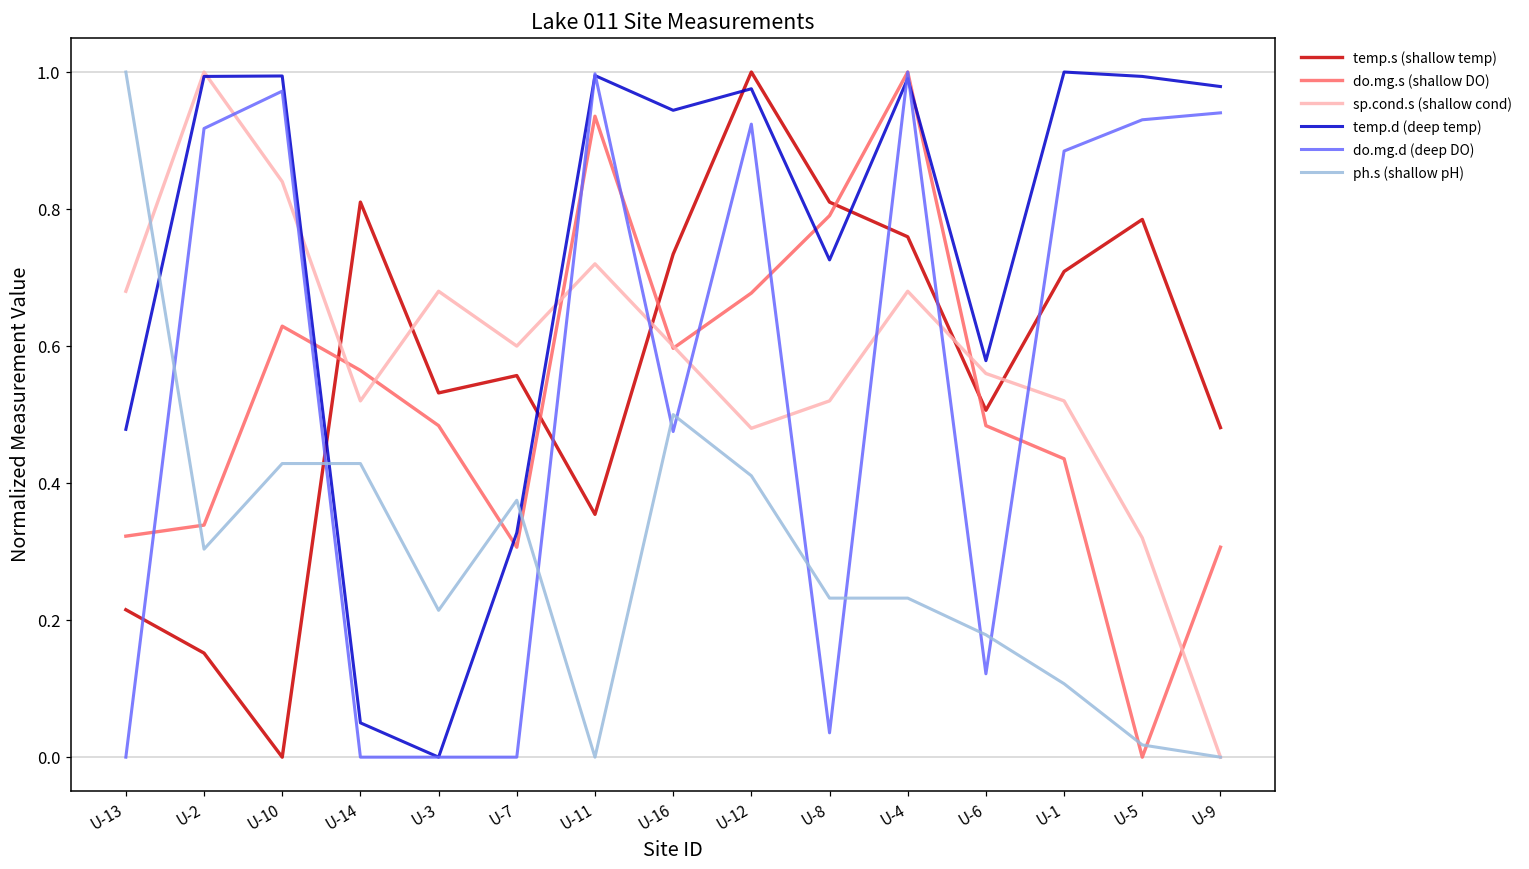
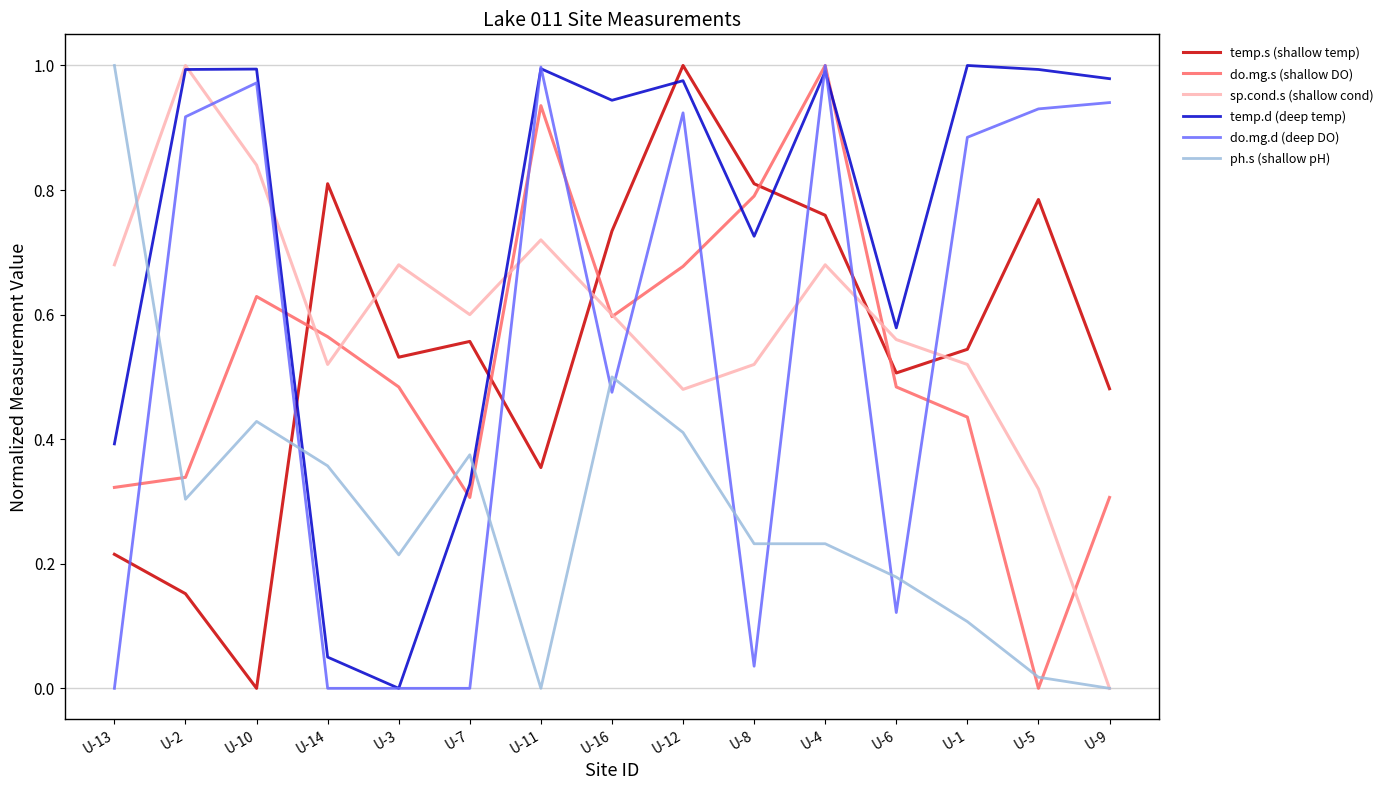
  {
    "temp.s (shallow temp)": {
      "U-13": 0.22,
      "U-2": 0.15,
      "U-10": 0.00,
      "U-14": 0.81,
      "U-3": 0.53,
      "U-7": 0.56,
      "U-11": 0.35,
      "U-16": 0.73,
      "U-12": 1.00,
      "U-8": 0.81,
      "U-4": 0.76,
      "U-6": 0.51,
-     "U-1": 0.71,
+     "U-1": 0.54,
      "U-5": 0.78,
      "U-9": 0.48
    },
    "do.mg.s (shallow DO)": {
      "U-13": 0.32,
      "U-2": 0.34,
      "U-10": 0.63,
      "U-14": 0.56,
      "U-3": 0.48,
      "U-7": 0.31,
      "U-11": 0.94,
      "U-12": 0.68,
      "U-8": 0.79,
      "U-6": 0.48,
      "U-1": 0.44,
      "U-5": 0.00,
      "U-9": 0.31
    },
    "sp.cond.s (shallow cond)": {
      "U-13": 0.68,
      "U-2": 1.00,
      "U-10": 0.84,
      "U-14": 0.52,
      "U-3": 0.68,
      "U-7": 0.60,
      "U-11": 0.72,
      "U-12": 0.48,
      "U-8": 0.52,
      "U-4": 0.68,
      "U-6": 0.56,
      "U-1": 0.52,
      "U-5": 0.32
    },
    "temp.d (deep temp)": {
-     "U-13": 0.48,
+     "U-13": 0.39,
      "U-2": 0.99,
      "U-10": 0.99,
      "U-14": 0.05,
      "U-7": 0.33,
      "U-16": 0.94,
      "U-12": 0.98,
      "U-8": 0.73,
      "U-4": 0.99,
      "U-6": 0.58,
      "U-1": 1.00,
      "U-5": 0.99,
      "U-9": 0.98
    },
    "do.mg.d (deep DO)": {
      "U-13": 0.00,
      "U-2": 0.92,
      "U-10": 0.97,
      "U-14": 0.00,
      "U-7": 0.00,
      "U-16": 0.48,
      "U-12": 0.92,
      "U-8": 0.04,
      "U-6": 0.12,
      "U-1": 0.88,
      "U-5": 0.93,
      "U-9": 0.94
    },
    "ph.s (shallow pH)": {
      "U-13": 1.00,
      "U-2": 0.30,
      "U-10": 0.43,
-     "U-14": 0.43,
+     "U-14": 0.36,
      "U-3": 0.21,
      "U-7": 0.37,
      "U-11": 0.00,
      "U-16": 0.50,
      "U-12": 0.41,
      "U-8": 0.23,
      "U-4": 0.23,
      "U-6": 0.18,
      "U-1": 0.11,
      "U-5": 0.02
    }
  }
